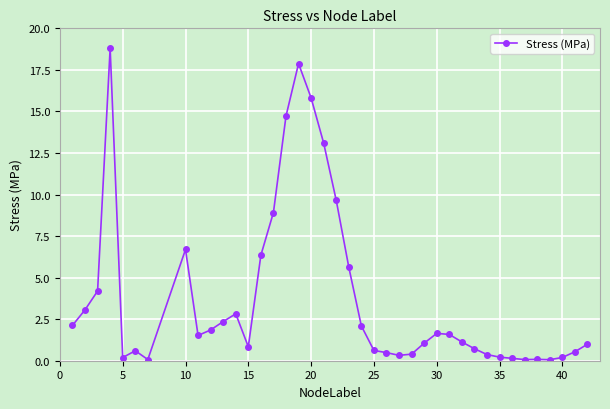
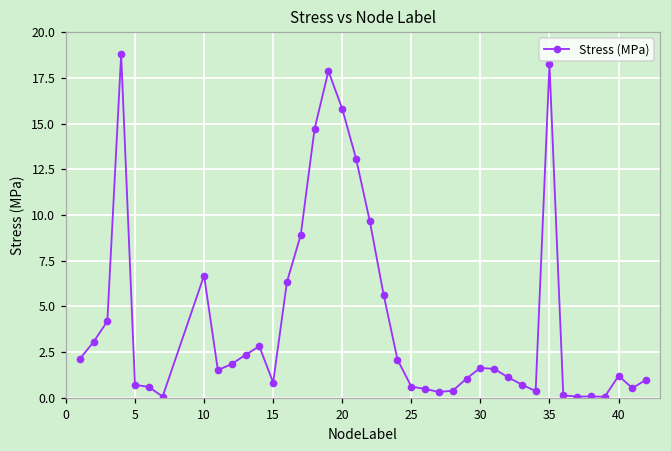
  {
-   "5": 0.2,
+   "5": 0.7,
    "10": 6.7,
    "15": 0.8,
    "20": 15.8,
    "25": 0.6,
    "30": 1.6,
-   "35": 0.2,
-   "40": 0.2
+   "35": 18.2,
+   "40": 1.2
  }
